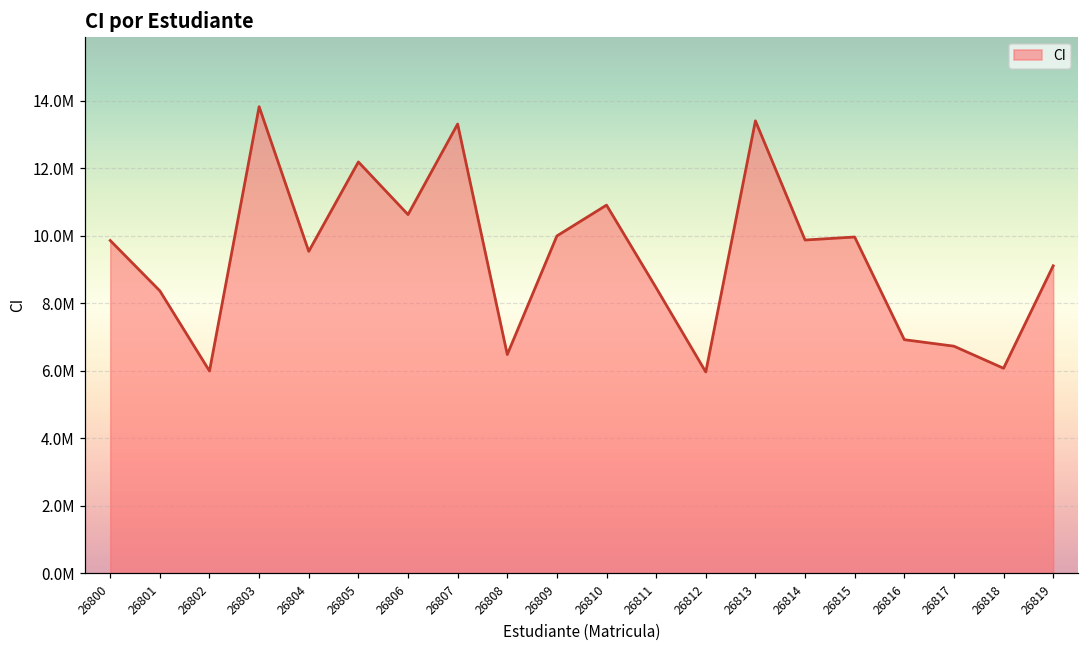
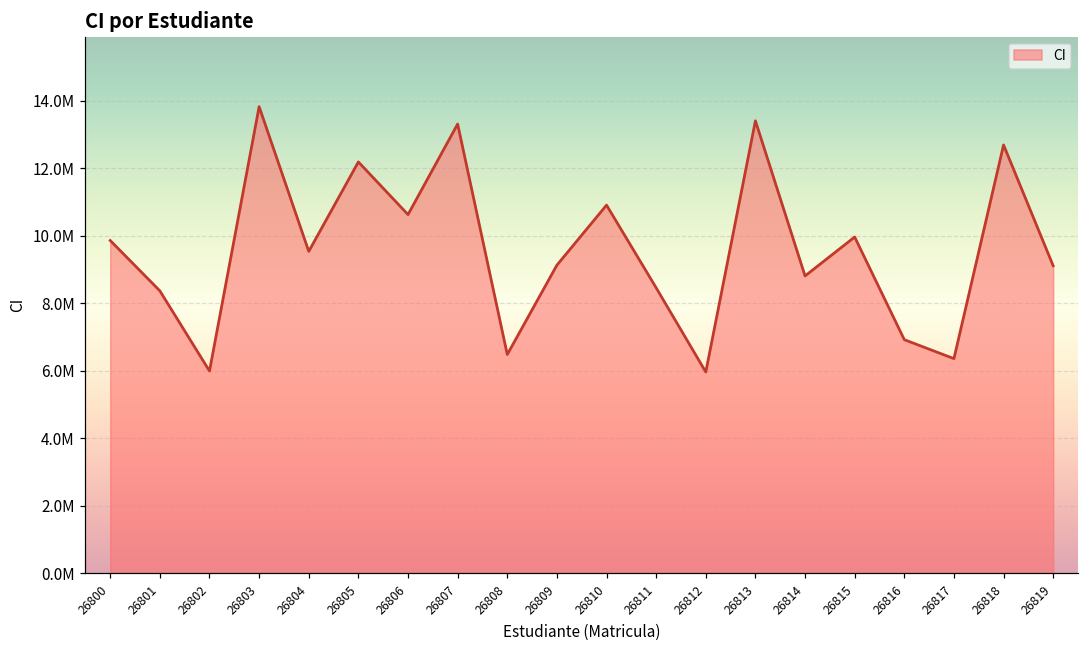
  {
    "26800": 9900000,
    "26801": 8400000,
    "26802": 6000000,
    "26803": 13800000,
    "26804": 9500000,
    "26805": 12200000,
    "26806": 10600000,
    "26807": 13300000,
    "26808": 6500000,
-   "26809": 10000000,
+   "26809": 9100000,
    "26810": 10900000,
    "26811": 8500000,
    "26812": 6000000,
    "26813": 13400000,
-   "26814": 9900000,
+   "26814": 8800000,
    "26815": 10000000,
    "26816": 6900000,
-   "26817": 6700000,
-   "26818": 6100000,
+   "26817": 6400000,
+   "26818": 12700000,
    "26819": 9100000
  }
